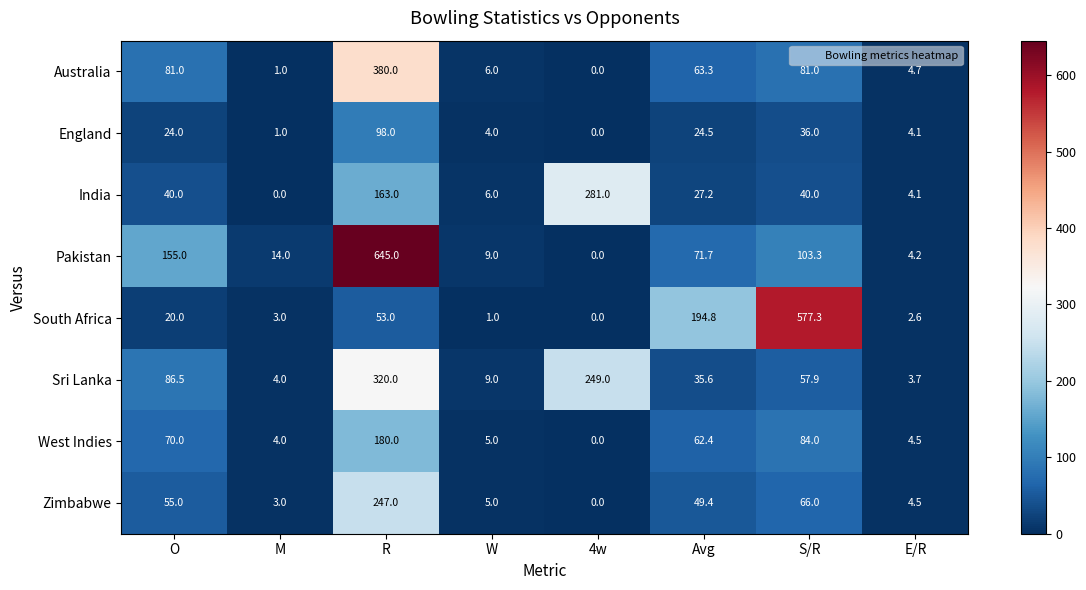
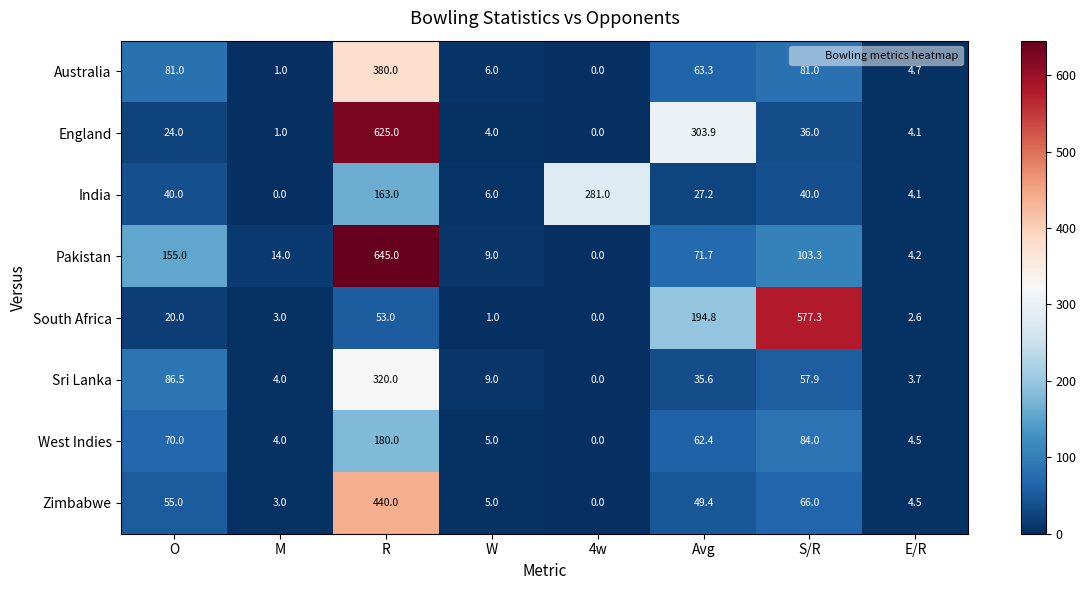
  {
    "Australia": {
      "O": 81.0,
      "M": 1.0,
      "R": 380.0,
      "W": 6.0,
      "4w": 0.0,
      "Avg": 63.3,
      "S/R": 81.0,
      "E/R": 4.7
    },
    "England": {
      "O": 24.0,
      "M": 1.0,
-     "R": 98.0,
+     "R": 625.0,
      "W": 4.0,
      "4w": 0.0,
-     "Avg": 24.5,
+     "Avg": 303.9,
      "S/R": 36.0,
      "E/R": 4.1
    },
    "India": {
      "O": 40.0,
      "M": 0.0,
      "R": 163.0,
      "W": 6.0,
      "4w": 281.0,
      "Avg": 27.2,
      "S/R": 40.0,
      "E/R": 4.1
    },
    "Pakistan": {
      "O": 155.0,
      "M": 14.0,
      "R": 645.0,
      "W": 9.0,
      "4w": 0.0,
      "Avg": 71.7,
      "S/R": 103.3,
      "E/R": 4.2
    },
    "South Africa": {
      "O": 20.0,
      "M": 3.0,
      "R": 53.0,
      "W": 1.0,
      "4w": 0.0,
      "Avg": 194.8,
      "S/R": 577.3,
      "E/R": 2.6
    },
    "Sri Lanka": {
      "O": 86.5,
      "M": 4.0,
      "R": 320.0,
      "W": 9.0,
-     "4w": 249.0,
+     "4w": 0.0,
      "Avg": 35.6,
      "S/R": 57.9,
      "E/R": 3.7
    },
    "West Indies": {
      "O": 70.0,
      "M": 4.0,
      "R": 180.0,
      "W": 5.0,
      "4w": 0.0,
      "Avg": 62.4,
      "S/R": 84.0,
      "E/R": 4.5
    },
    "Zimbabwe": {
      "O": 55.0,
      "M": 3.0,
-     "R": 247.0,
+     "R": 440.0,
      "W": 5.0,
      "4w": 0.0,
      "Avg": 49.4,
      "S/R": 66.0,
      "E/R": 4.5
    }
  }
